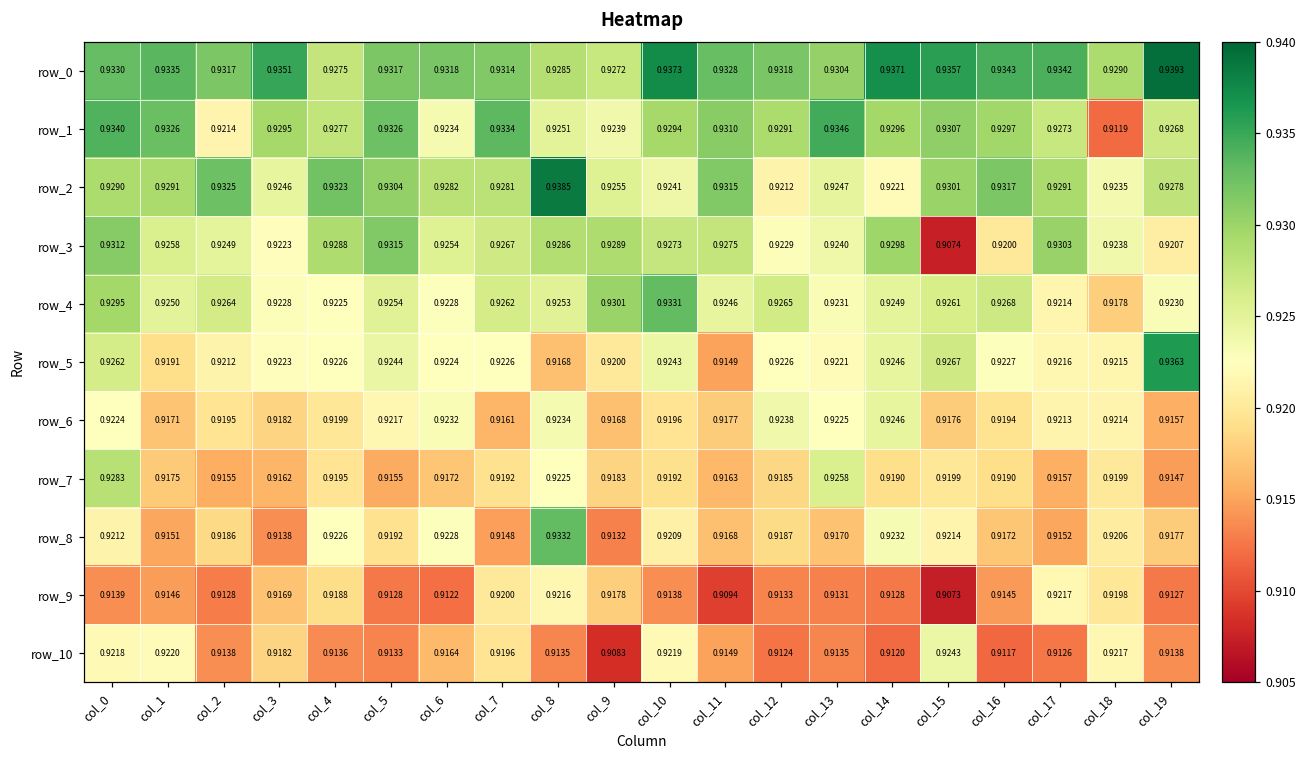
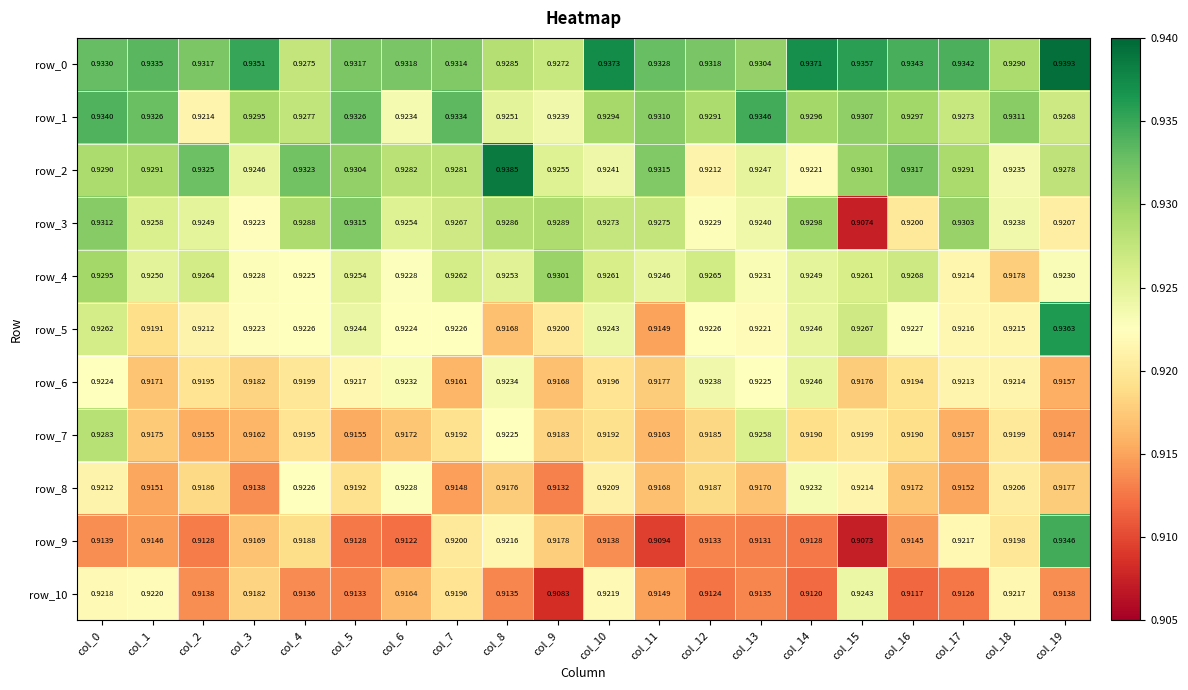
  {
    "row_1": {
      "col_0": 0.9340,
      "col_1": 0.9326,
      "col_2": 0.9214,
      "col_3": 0.9295,
      "col_4": 0.9277,
      "col_5": 0.9326,
      "col_6": 0.9234,
      "col_7": 0.9334,
      "col_8": 0.9251,
      "col_9": 0.9239,
      "col_10": 0.9294,
      "col_11": 0.9310,
      "col_12": 0.9291,
      "col_13": 0.9346,
      "col_14": 0.9296,
      "col_15": 0.9307,
      "col_16": 0.9297,
      "col_17": 0.9273,
-     "col_18": 0.9119,
+     "col_18": 0.9311,
      "col_19": 0.9268
    },
    "row_4": {
      "col_0": 0.9295,
      "col_1": 0.9250,
      "col_2": 0.9264,
      "col_3": 0.9228,
      "col_4": 0.9225,
      "col_5": 0.9254,
      "col_6": 0.9228,
      "col_7": 0.9262,
      "col_8": 0.9253,
      "col_9": 0.9301,
-     "col_10": 0.9331,
+     "col_10": 0.9261,
      "col_11": 0.9246,
      "col_12": 0.9265,
      "col_13": 0.9231,
      "col_14": 0.9249,
      "col_15": 0.9261,
      "col_16": 0.9268,
      "col_17": 0.9214,
      "col_18": 0.9178,
      "col_19": 0.9230
    },
    "row_8": {
      "col_0": 0.9212,
      "col_1": 0.9151,
      "col_2": 0.9186,
      "col_3": 0.9138,
      "col_4": 0.9226,
      "col_5": 0.9192,
      "col_6": 0.9228,
      "col_7": 0.9148,
-     "col_8": 0.9332,
+     "col_8": 0.9176,
      "col_9": 0.9132,
      "col_10": 0.9209,
      "col_11": 0.9168,
      "col_12": 0.9187,
      "col_13": 0.9170,
      "col_14": 0.9232,
      "col_15": 0.9214,
      "col_16": 0.9172,
      "col_17": 0.9152,
      "col_18": 0.9206,
      "col_19": 0.9177
    },
    "row_9": {
      "col_0": 0.9139,
      "col_1": 0.9146,
      "col_2": 0.9128,
      "col_3": 0.9169,
      "col_4": 0.9188,
      "col_5": 0.9128,
      "col_6": 0.9122,
      "col_7": 0.9200,
      "col_8": 0.9216,
      "col_9": 0.9178,
      "col_10": 0.9138,
      "col_11": 0.9094,
      "col_12": 0.9133,
      "col_13": 0.9131,
      "col_14": 0.9128,
      "col_15": 0.9073,
      "col_16": 0.9145,
      "col_17": 0.9217,
      "col_18": 0.9198,
-     "col_19": 0.9127
+     "col_19": 0.9346
    }
  }
